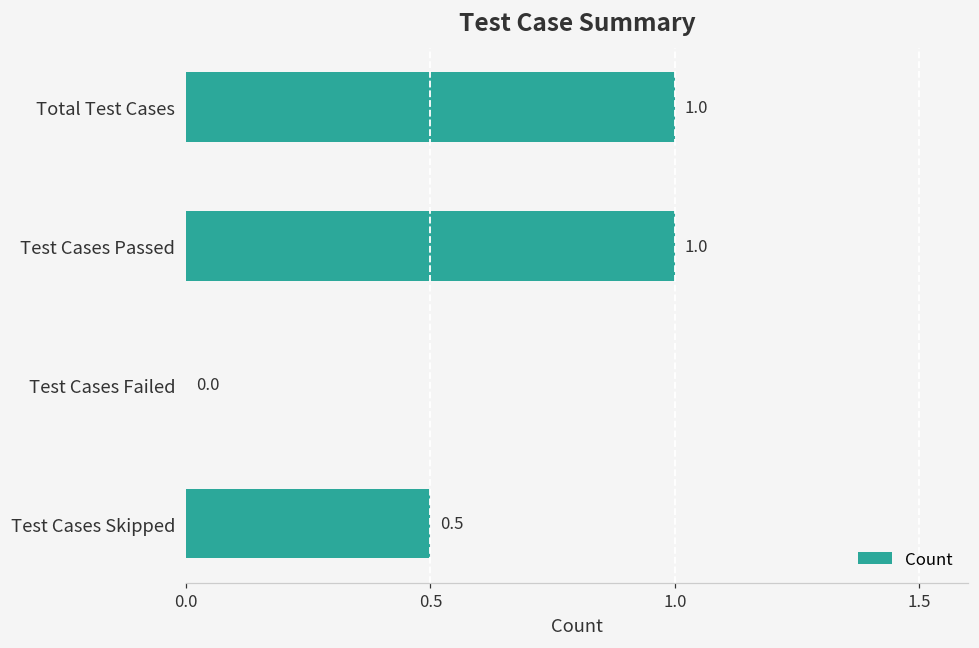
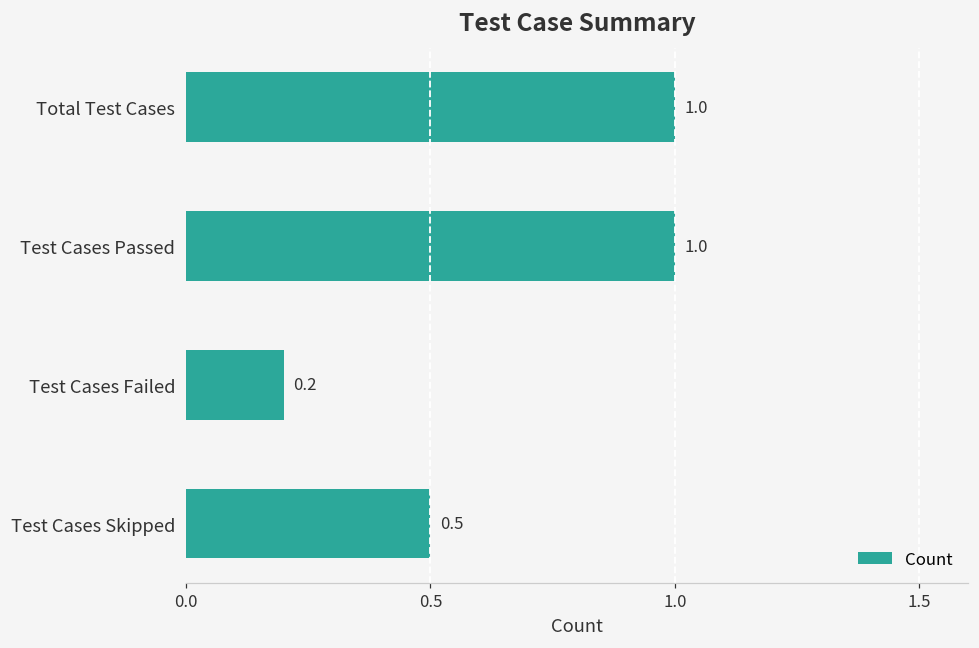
  {
    "Total Test Cases": 1.0,
    "Test Cases Passed": 1.0,
-   "Test Cases Failed": 0.0,
+   "Test Cases Failed": 0.2,
    "Test Cases Skipped": 0.5
  }
